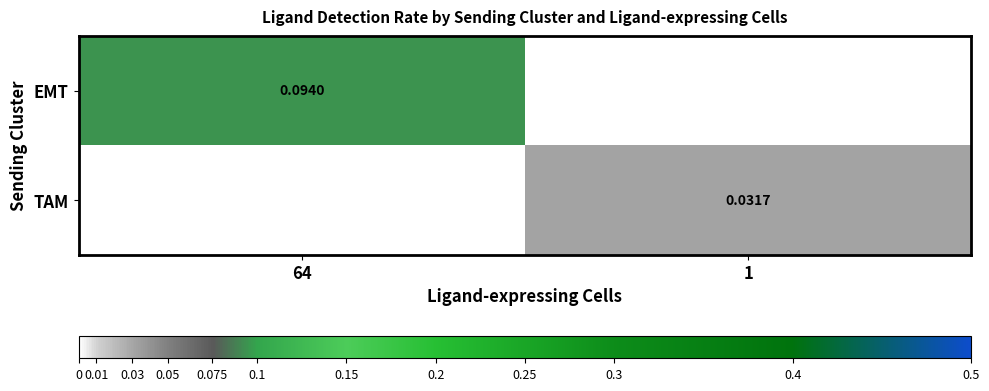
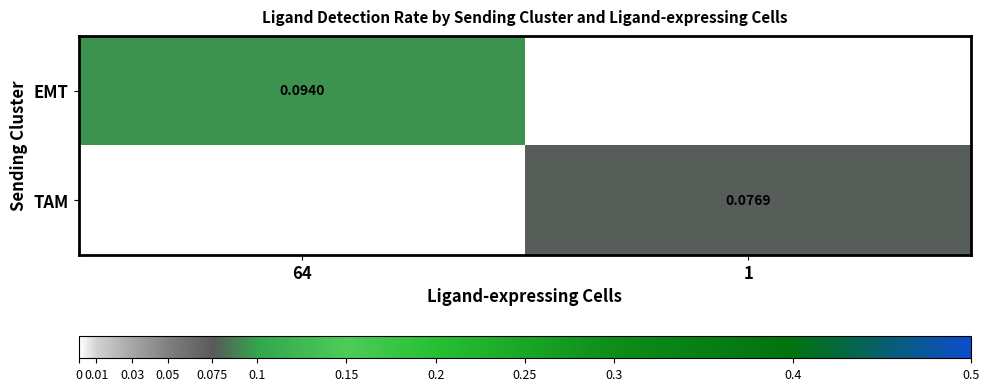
  {
    "EMT": {
      "64": 0.0940
    },
    "TAM": {
-     "1": 0.0317
+     "1": 0.0769
    }
  }
